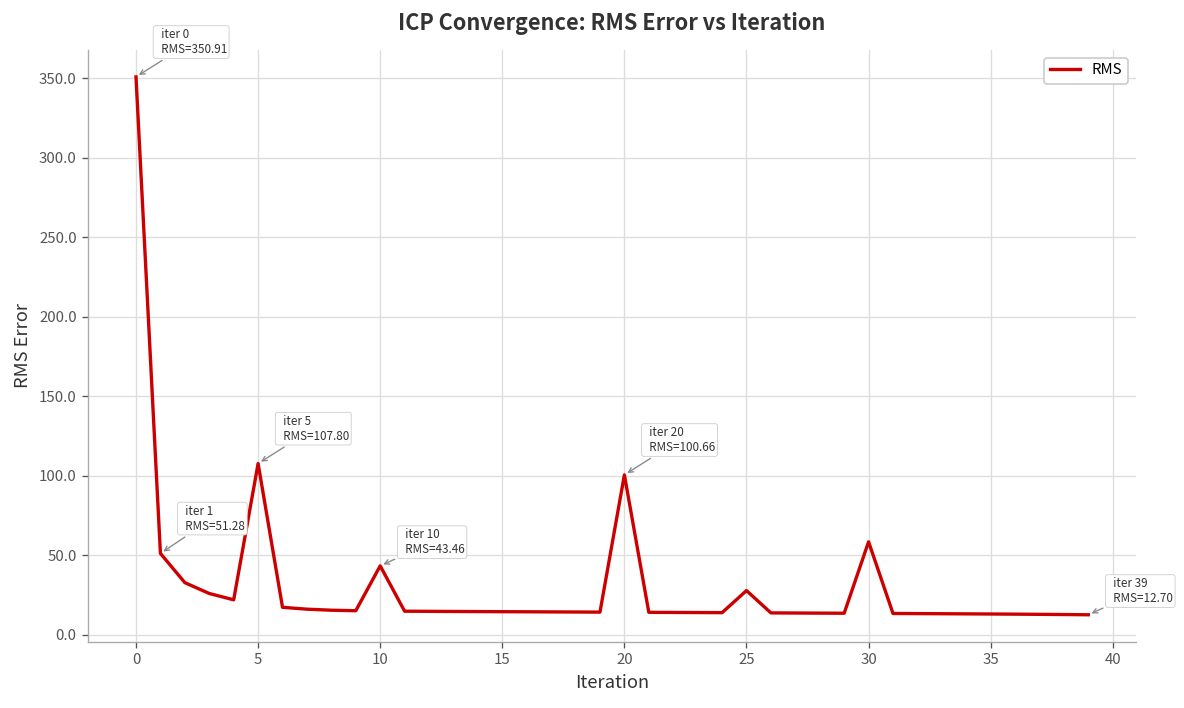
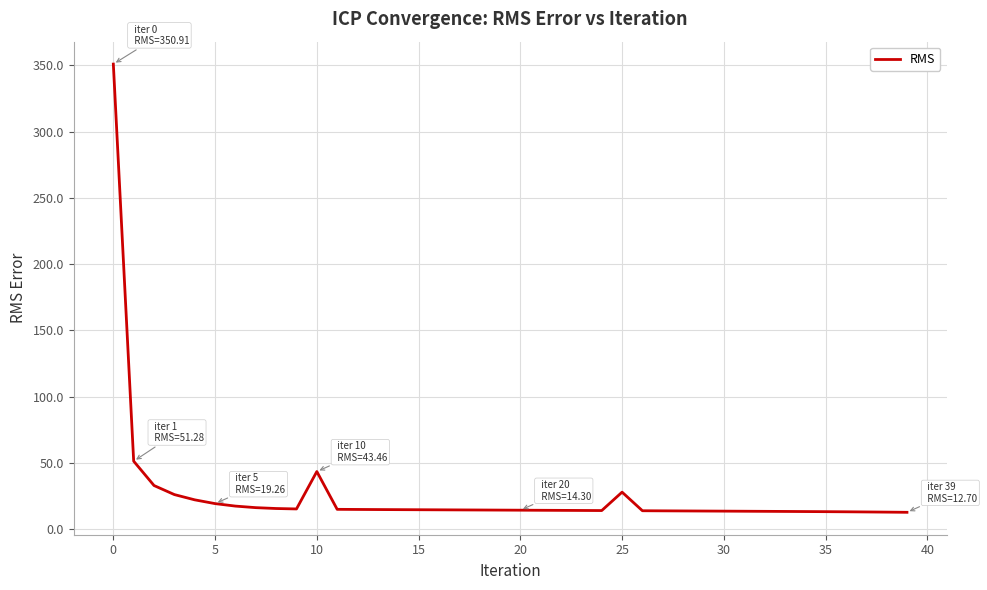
  {
-   "5": 107.80,
-   "20": 100.66,
-   "30": 59
+   "5": 19.26,
+   "20": 14.30,
+   "30": 14
  }
